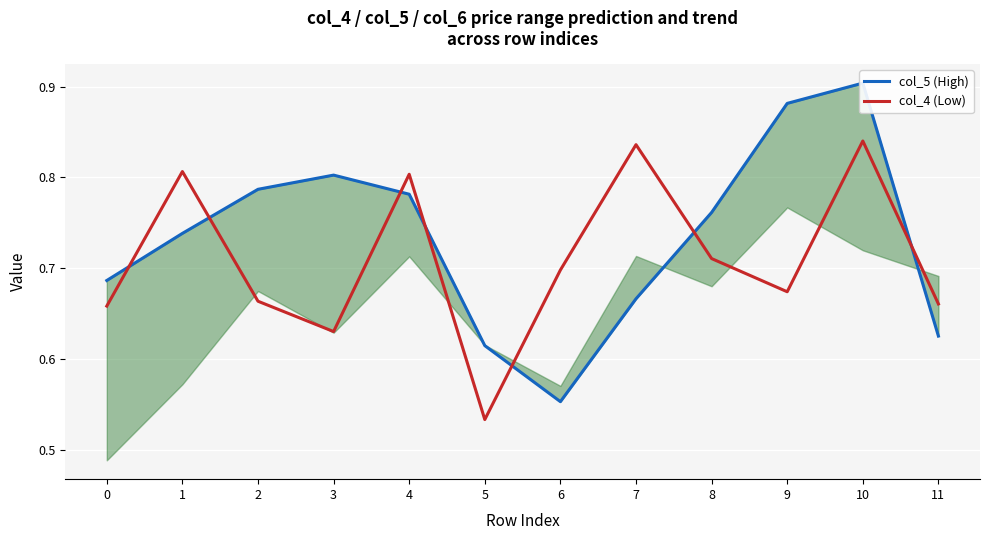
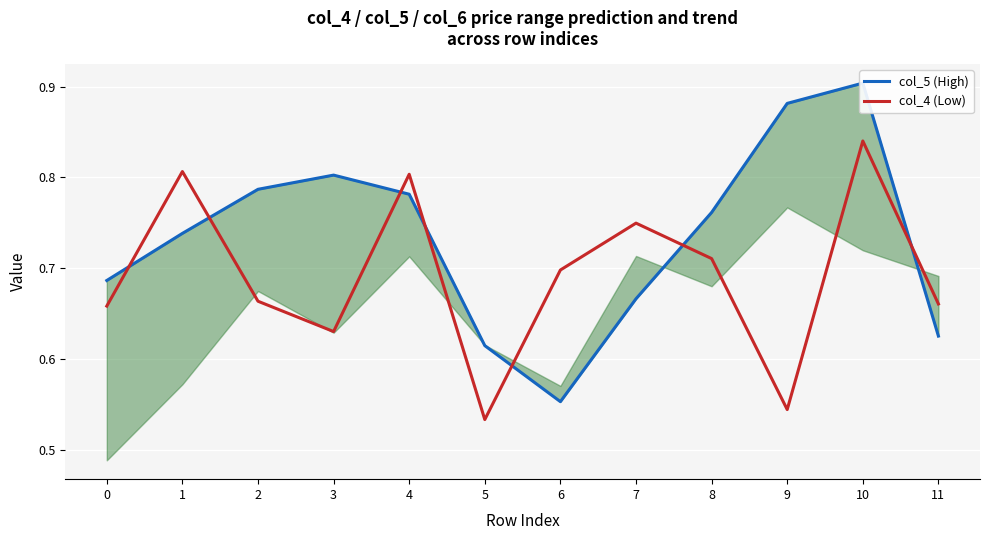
  {
    "col_5 (High)": {
      "6": 0.55,
      "7": 0.67,
      "11": 0.63
    },
    "col_4 (Low)": {
      "0": 0.66,
      "1": 0.81,
      "2": 0.66,
      "3": 0.63,
      "4": 0.80,
      "5": 0.53,
      "6": 0.70,
-     "7": 0.84,
+     "7": 0.75,
      "8": 0.71,
-     "9": 0.67,
+     "9": 0.54,
      "10": 0.84,
      "11": 0.66
    }
  }
